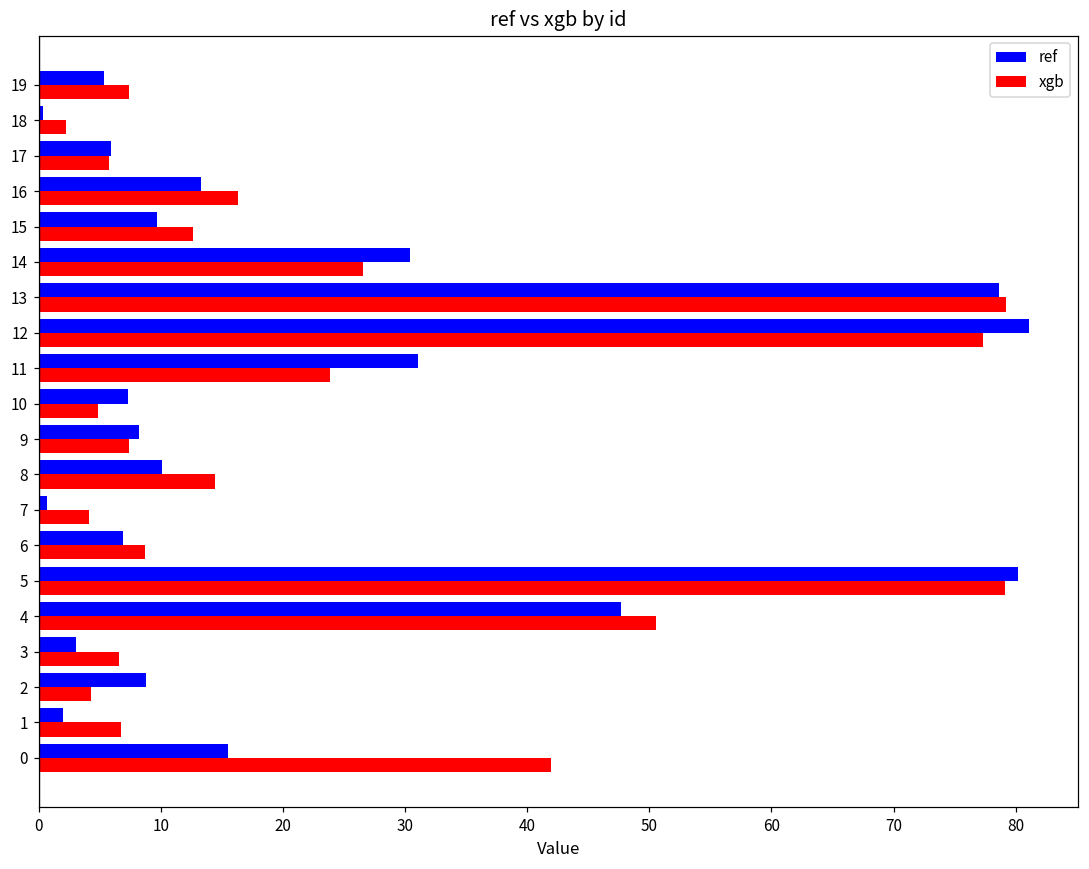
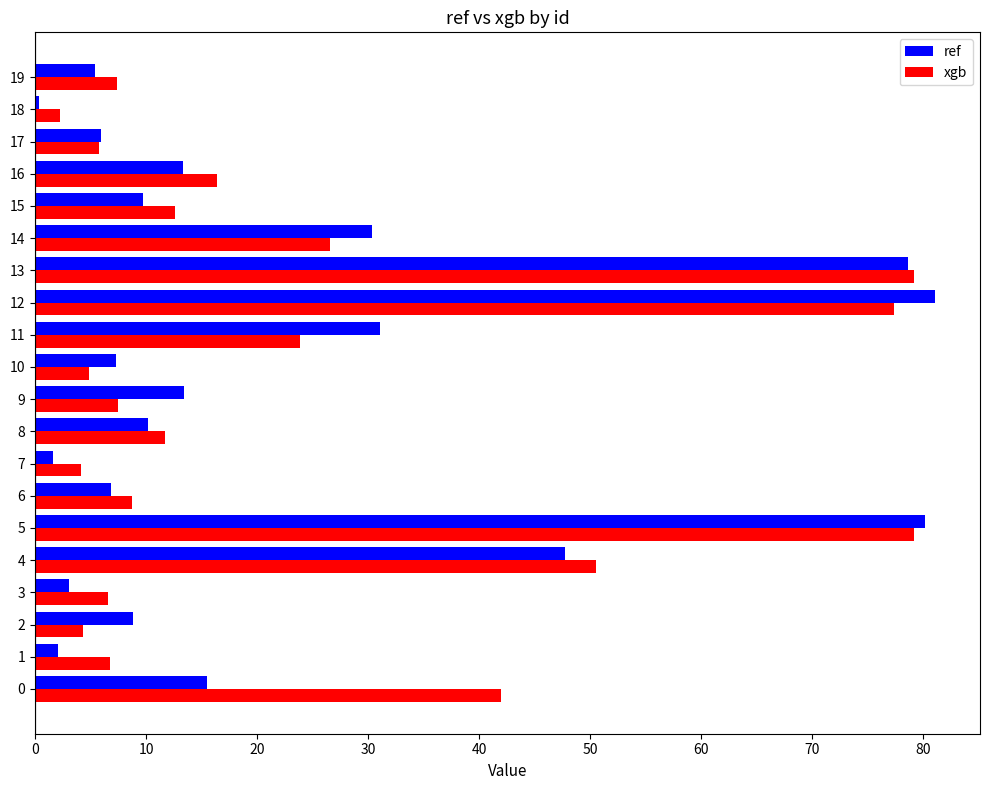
  {
    "ref": {
      "19": 5.4,
      "18": 0.4,
      "17": 5.9,
      "16": 13.3,
      "15": 9.7,
      "14": 30.4,
      "13": 78.7,
      "12": 81.1,
      "11": 31.1,
      "10": 7.3,
-     "9": 8.2,
+     "9": 13.4,
      "8": 10.1,
-     "7": 0.7,
+     "7": 1.6,
      "6": 6.9,
      "5": 80.2,
      "4": 47.7,
      "3": 3.0,
      "2": 8.8,
      "1": 2.0,
      "0": 15.5
    },
    "xgb": {
      "19": 7.4,
      "18": 2.2,
      "17": 5.7,
      "16": 16.3,
      "15": 12.6,
      "14": 26.5,
      "13": 79.2,
      "12": 77.4,
      "11": 23.8,
      "10": 4.9,
      "9": 7.4,
-     "8": 14.4,
+     "8": 11.7,
      "7": 4.1,
      "6": 8.7,
      "5": 79.1,
      "4": 50.6,
      "3": 6.6,
      "2": 4.3,
      "1": 6.7,
      "0": 42.0
    }
  }
